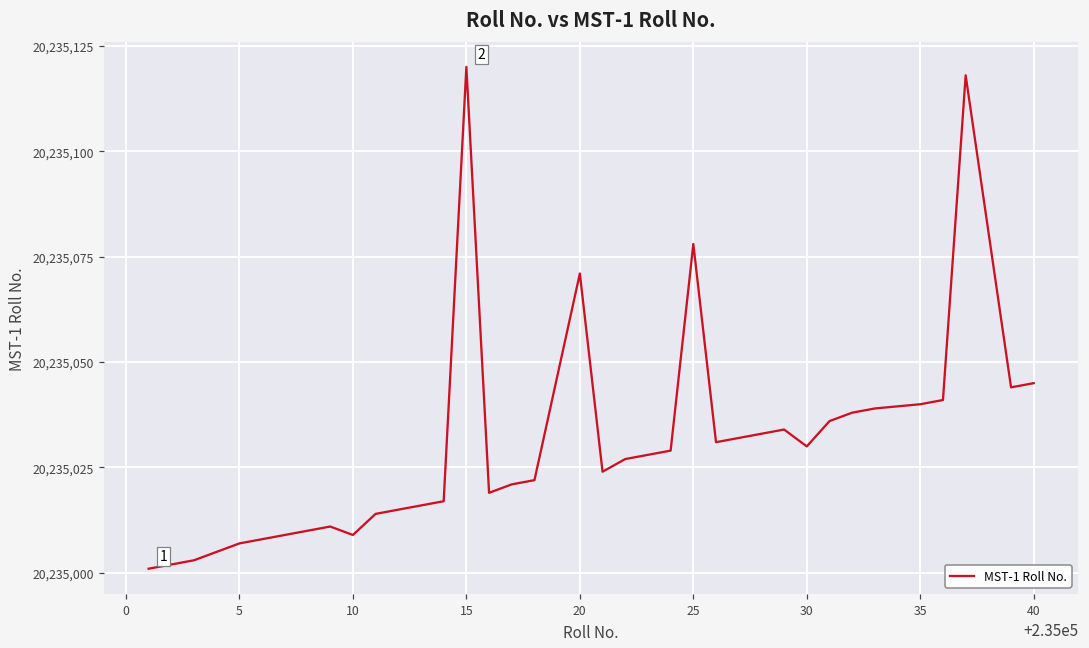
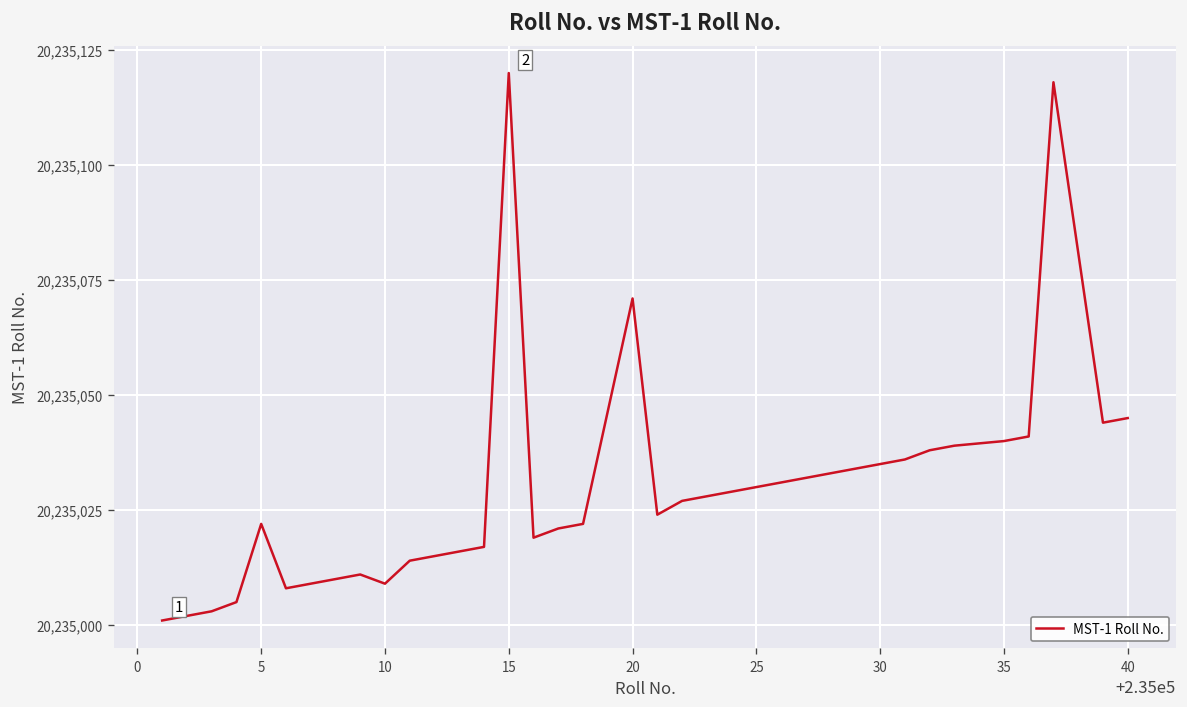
  {
-   "5": "20,235,007",
+   "5": "20,235,022",
    "10": "20,235,009",
    "20": "20,235,071",
-   "25": "20,235,078",
-   "30": "20,235,030",
+   "25": "20,235,030",
+   "30": "20,235,035",
    "35": "20,235,040",
    "40": "20,235,045"
  }
